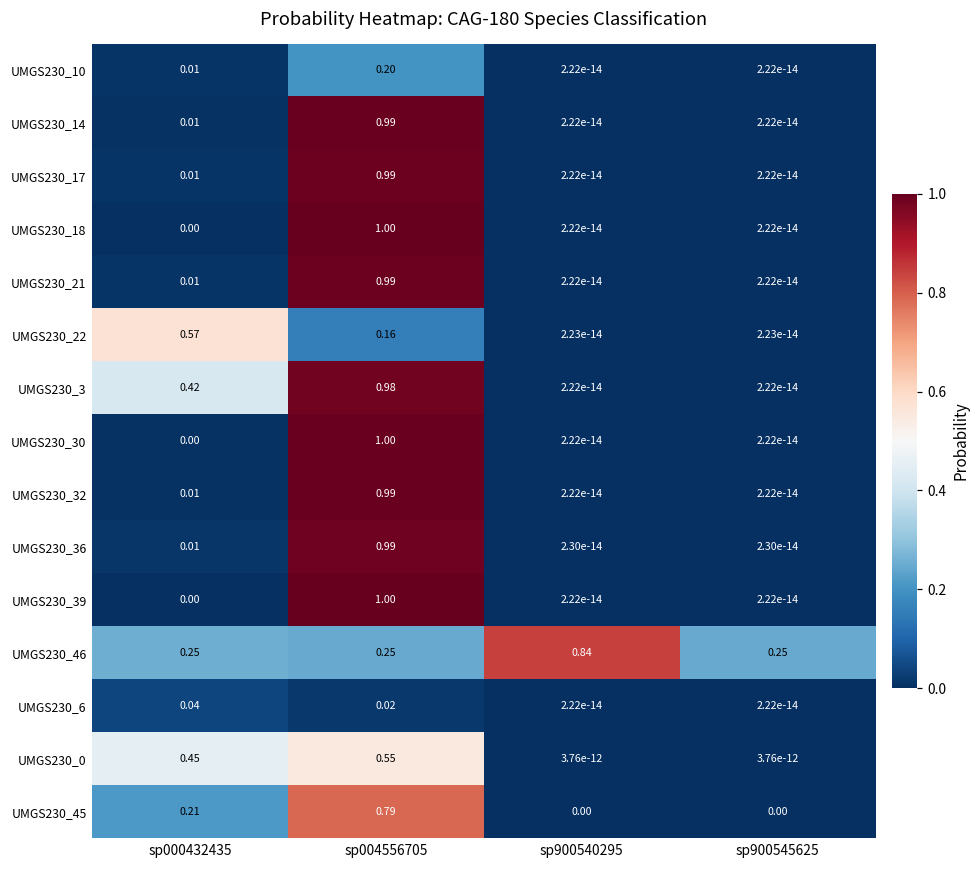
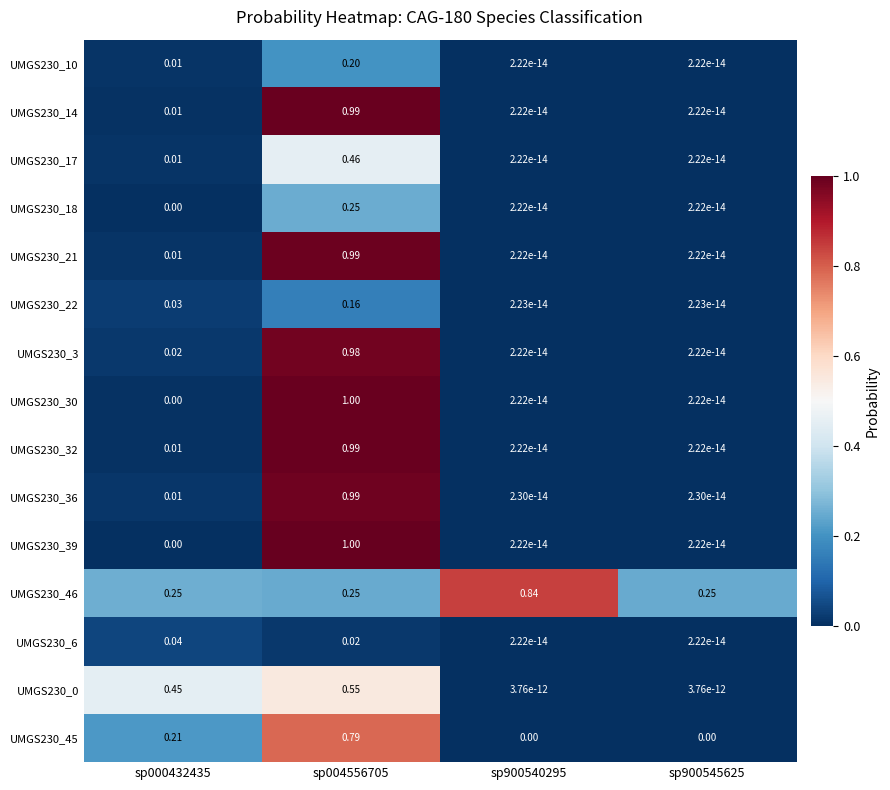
  {
    "UMGS230_10": {
      "sp000432435": "0.01",
      "sp004556705": "0.20",
      "sp900540295": "2.22e-14",
      "sp900545625": "2.22e-14"
    },
    "UMGS230_14": {
      "sp000432435": "0.01",
      "sp004556705": "0.99",
      "sp900540295": "2.22e-14",
      "sp900545625": "2.22e-14"
    },
    "UMGS230_17": {
      "sp000432435": "0.01",
-     "sp004556705": "0.99",
+     "sp004556705": "0.46",
      "sp900540295": "2.22e-14",
      "sp900545625": "2.22e-14"
    },
    "UMGS230_18": {
      "sp000432435": "0.00",
-     "sp004556705": "1.00",
+     "sp004556705": "0.25",
      "sp900540295": "2.22e-14",
      "sp900545625": "2.22e-14"
    },
    "UMGS230_21": {
      "sp000432435": "0.01",
      "sp004556705": "0.99",
      "sp900540295": "2.22e-14",
      "sp900545625": "2.22e-14"
    },
    "UMGS230_22": {
-     "sp000432435": "0.57",
+     "sp000432435": "0.03",
      "sp004556705": "0.16",
      "sp900540295": "2.23e-14",
      "sp900545625": "2.23e-14"
    },
    "UMGS230_3": {
-     "sp000432435": "0.42",
+     "sp000432435": "0.02",
      "sp004556705": "0.98",
      "sp900540295": "2.22e-14",
      "sp900545625": "2.22e-14"
    },
    "UMGS230_30": {
      "sp000432435": "0.00",
      "sp004556705": "1.00",
      "sp900540295": "2.22e-14",
      "sp900545625": "2.22e-14"
    },
    "UMGS230_32": {
      "sp000432435": "0.01",
      "sp004556705": "0.99",
      "sp900540295": "2.22e-14",
      "sp900545625": "2.22e-14"
    },
    "UMGS230_36": {
      "sp000432435": "0.01",
      "sp004556705": "0.99",
      "sp900540295": "2.30e-14",
      "sp900545625": "2.30e-14"
    },
    "UMGS230_39": {
      "sp000432435": "0.00",
      "sp004556705": "1.00",
      "sp900540295": "2.22e-14",
      "sp900545625": "2.22e-14"
    },
    "UMGS230_46": {
      "sp000432435": "0.25",
      "sp004556705": "0.25",
      "sp900540295": "0.84",
      "sp900545625": "0.25"
    },
    "UMGS230_6": {
      "sp000432435": "0.04",
      "sp004556705": "0.02",
      "sp900540295": "2.22e-14",
      "sp900545625": "2.22e-14"
    },
    "UMGS230_0": {
      "sp000432435": "0.45",
      "sp004556705": "0.55",
      "sp900540295": "3.76e-12",
      "sp900545625": "3.76e-12"
    },
    "UMGS230_45": {
      "sp000432435": "0.21",
      "sp004556705": "0.79",
      "sp900540295": "0.00",
      "sp900545625": "0.00"
    }
  }
